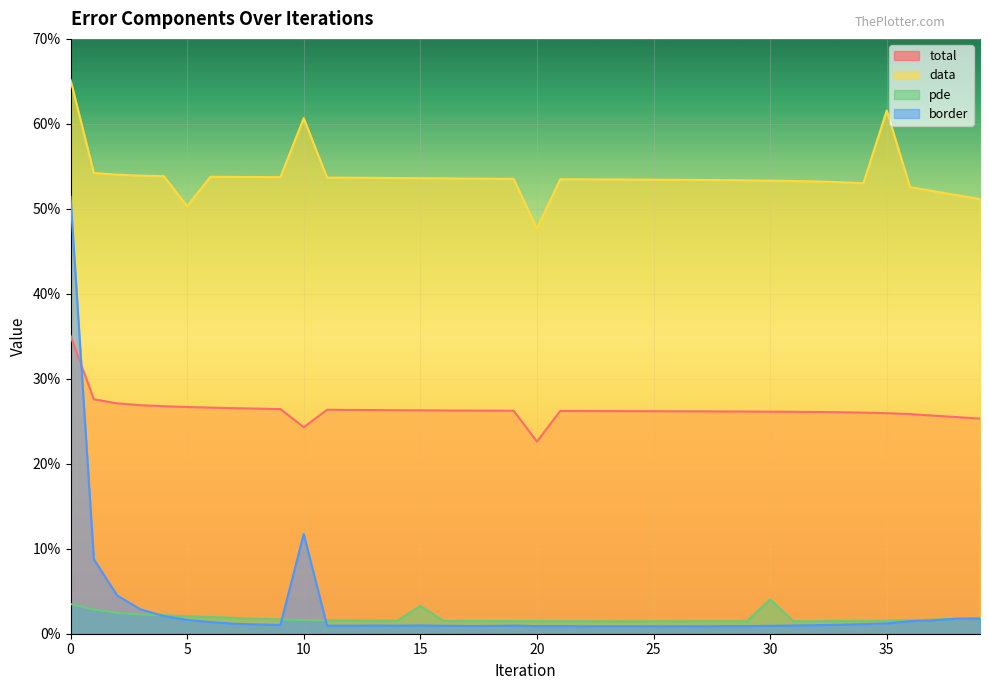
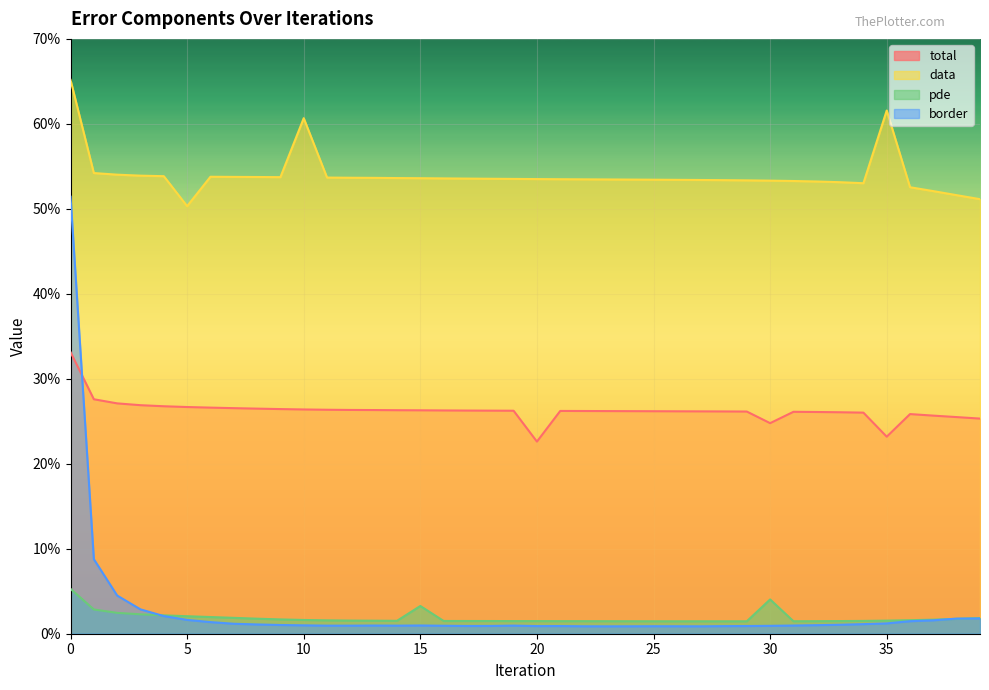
  {
    "total": {
-     "0": "35%",
+     "0": "33%",
      "5": "27%",
-     "10": "24%",
+     "10": "26%",
      "15": "26%",
      "20": "23%",
      "25": "26%",
-     "30": "26%",
-     "35": "26%"
+     "30": "25%",
+     "35": "23%"
    },
    "data": {
      "0": "65%",
      "5": "50%",
      "10": "61%",
      "15": "54%",
-     "20": "48%",
+     "20": "54%",
      "25": "53%",
      "30": "53%",
      "35": "62%"
    },
    "pde": {
-     "0": "3%",
+     "0": "5%",
      "5": "2%",
      "10": "2%",
      "15": "3%",
      "20": "1%",
      "25": "1%",
      "30": "4%",
      "35": "2%"
    },
    "border": {
      "0": "51%",
      "5": "2%",
-     "10": "12%",
+     "10": "1%",
      "15": "1%",
      "20": "1%",
      "25": "1%",
      "30": "1%",
      "35": "1%"
    }
  }
